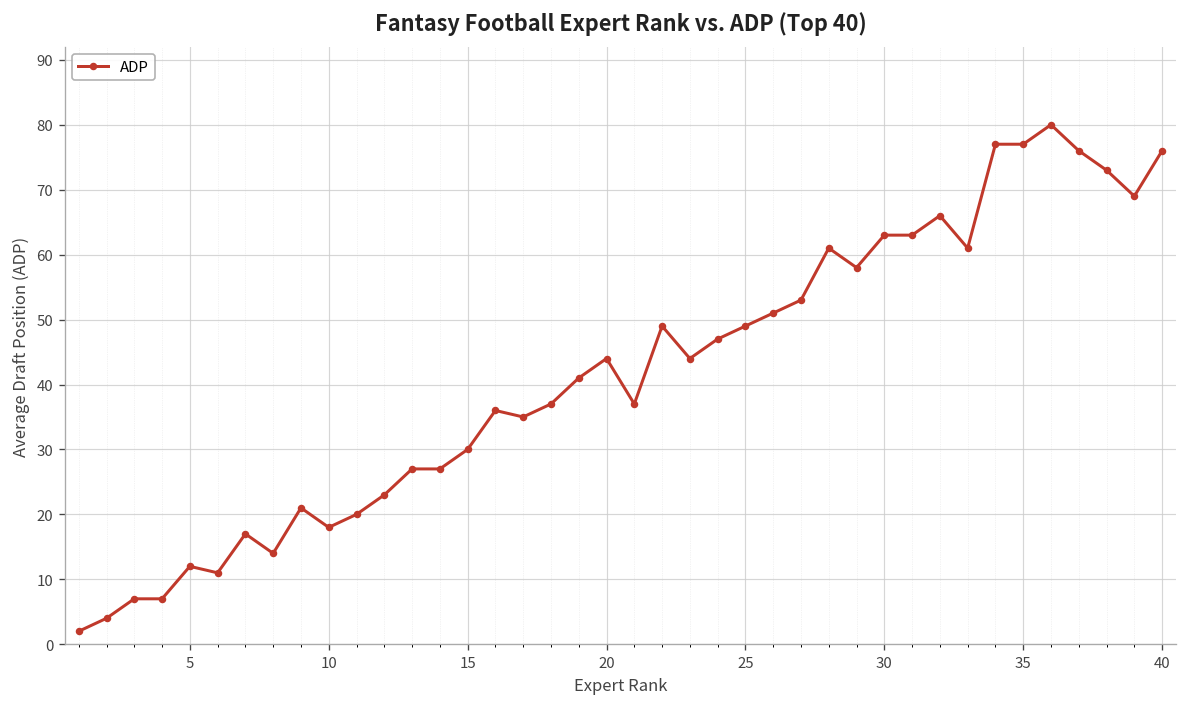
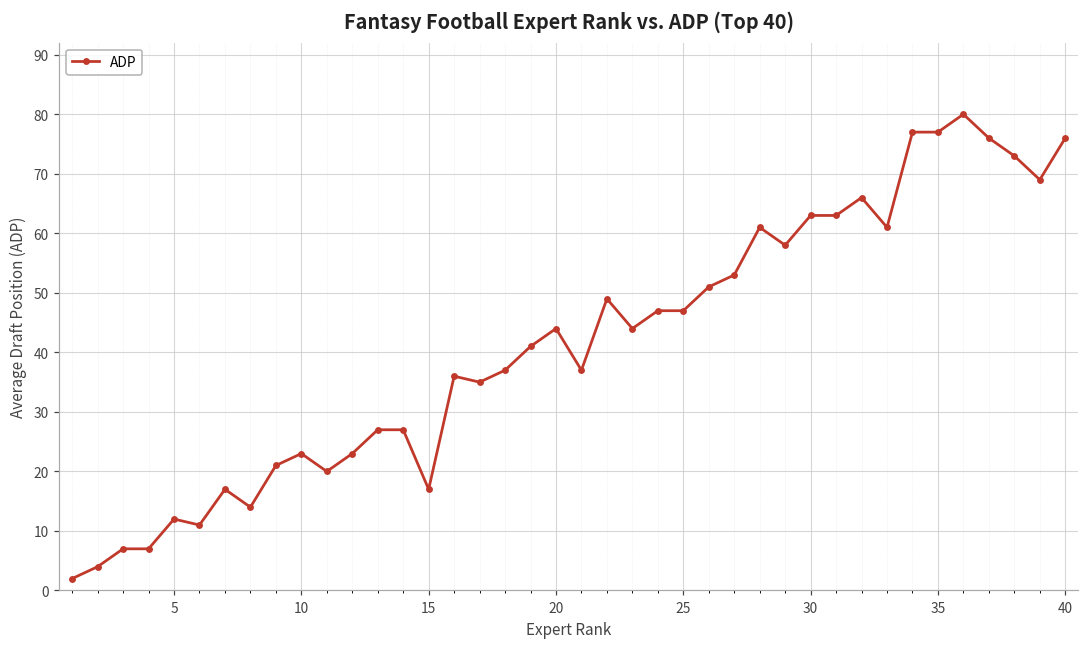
  {
    "5": 12,
-   "10": 18,
-   "15": 30,
+   "10": 23,
+   "15": 17,
    "20": 44,
-   "25": 49,
+   "25": 47,
    "30": 63,
    "35": 77,
    "40": 76
  }
